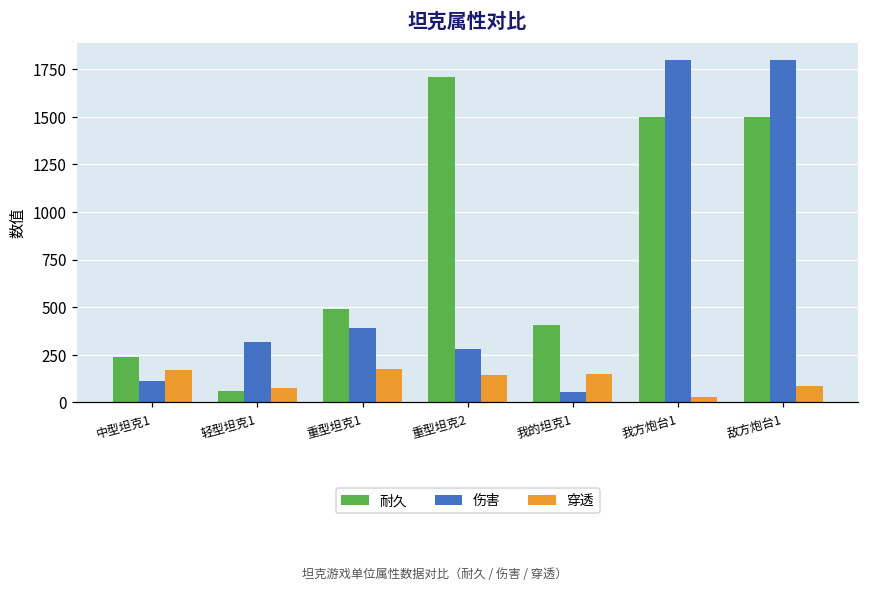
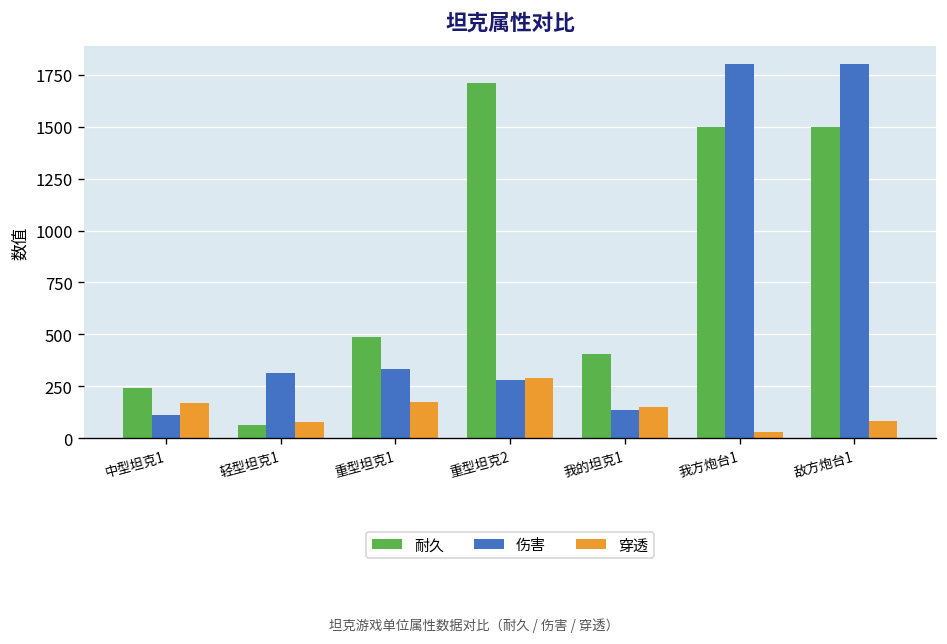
  {
    "耐久": {
      "中型坦克1": 240,
      "轻型坦克1": 60,
      "重型坦克1": 490,
      "重型坦克2": 1710,
      "我的坦克1": 410,
      "我方炮台1": 1500,
      "敌方炮台1": 1500
    },
    "伤害": {
      "中型坦克1": 110,
      "轻型坦克1": 320,
-     "重型坦克1": 390,
+     "重型坦克1": 330,
      "重型坦克2": 280,
-     "我的坦克1": 60,
+     "我的坦克1": 140,
      "我方炮台1": 1800,
      "敌方炮台1": 1800
    },
    "穿透": {
      "中型坦克1": 170,
      "轻型坦克1": 80,
      "重型坦克1": 180,
-     "重型坦克2": 150,
+     "重型坦克2": 290,
      "我的坦克1": 150,
      "我方炮台1": 30,
      "敌方炮台1": 90
    }
  }
